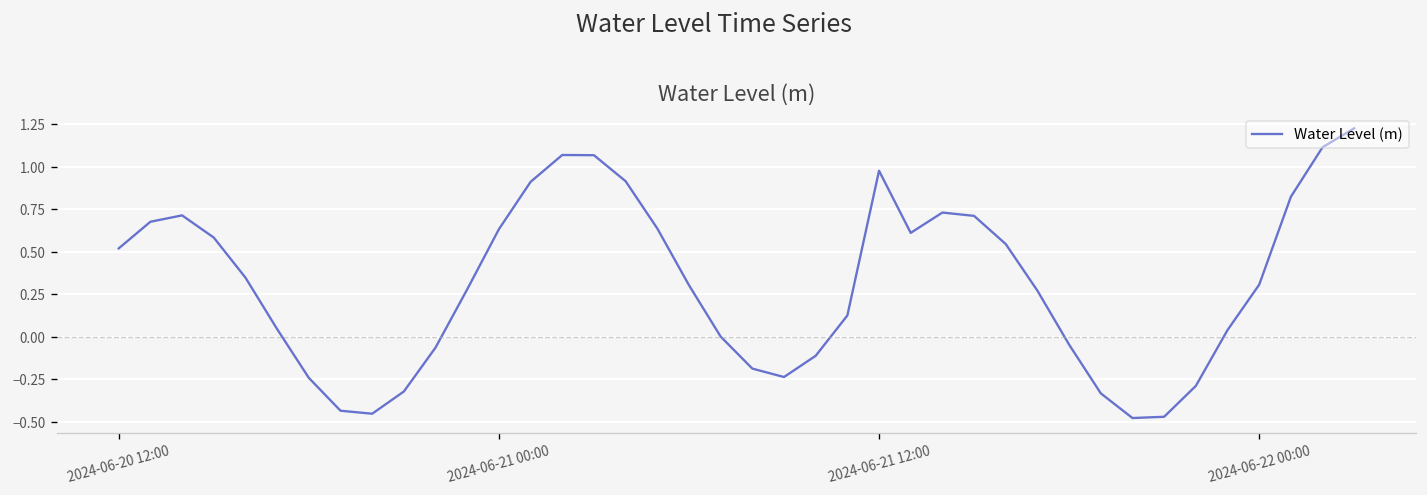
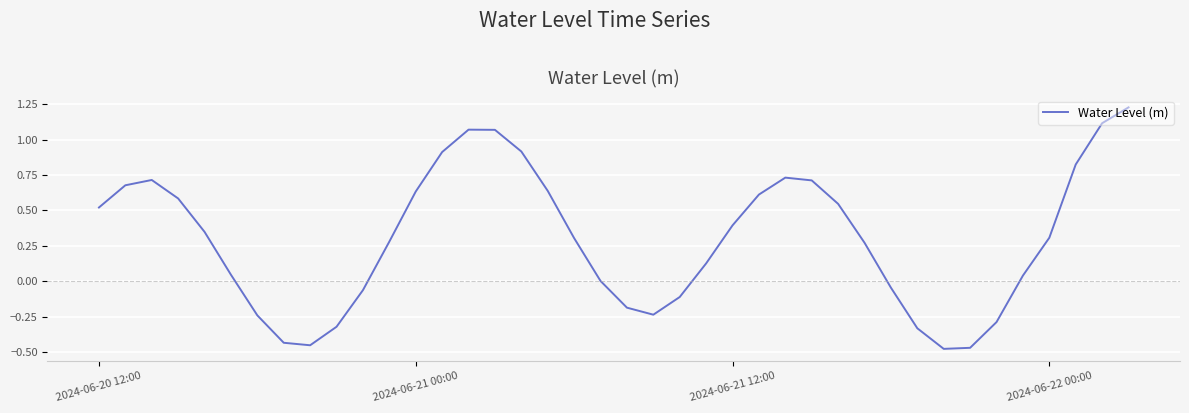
  {
    "2024-06-20 12:00": 0.52,
    "2024-06-21 00:00": 0.63,
-   "2024-06-21 12:00": 0.98,
+   "2024-06-21 12:00": 0.39,
    "2024-06-22 00:00": 0.31
  }
